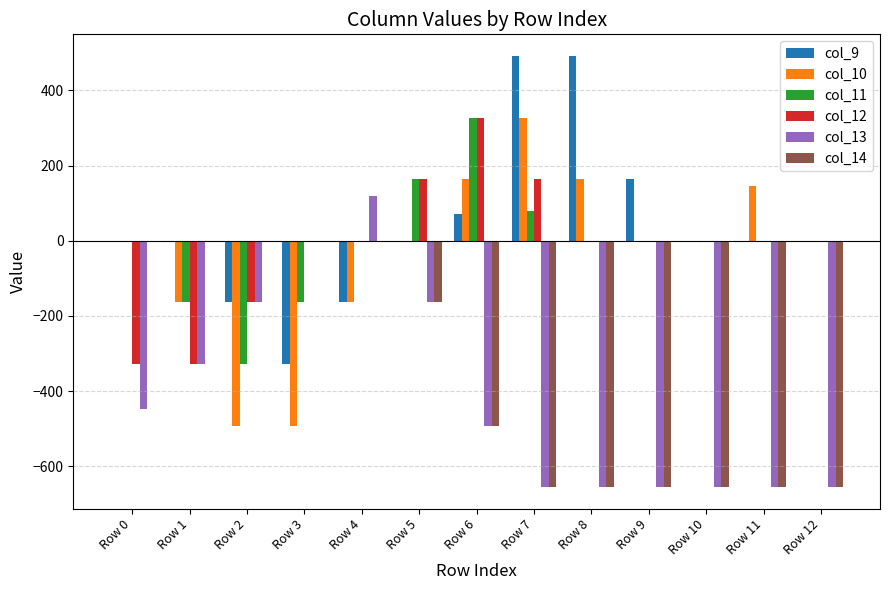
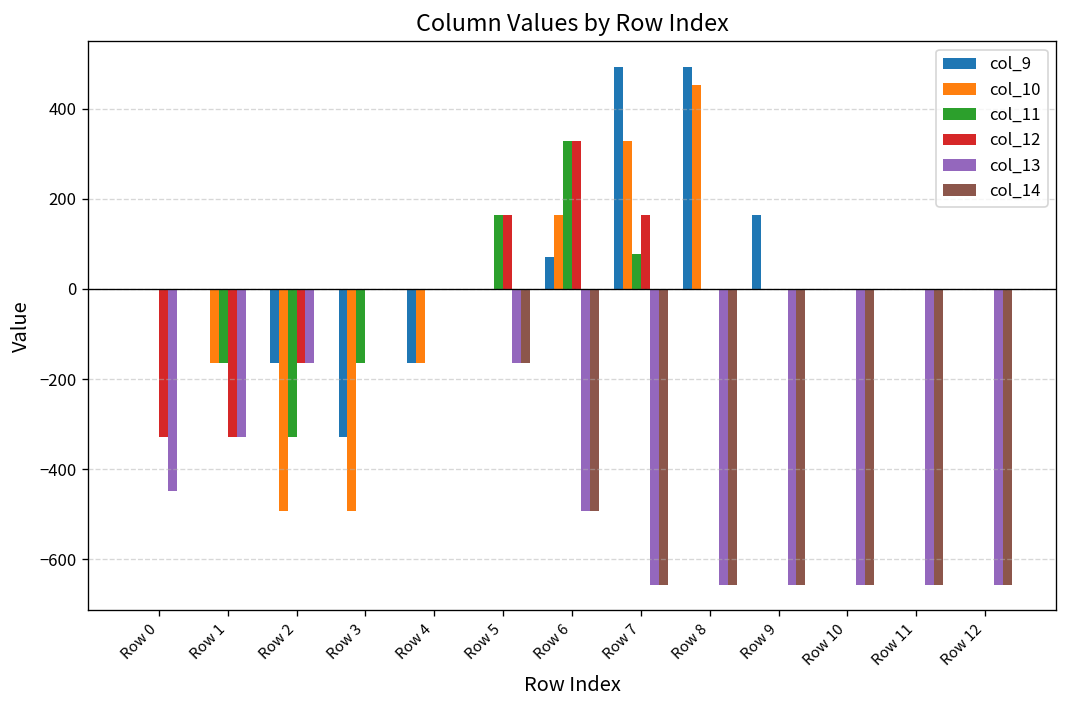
  {
    "col_9": {
      "Row 0": 0,
      "Row 1": 0,
      "Row 2": -160,
      "Row 3": -330,
      "Row 4": -160,
      "Row 5": 0,
      "Row 6": 70,
      "Row 7": 490,
      "Row 8": 490,
      "Row 9": 160,
      "Row 10": 0,
      "Row 11": 0,
      "Row 12": 0
    },
    "col_10": {
      "Row 0": 0,
      "Row 1": -160,
      "Row 2": -490,
      "Row 3": -490,
      "Row 4": -160,
      "Row 5": 0,
      "Row 6": 160,
      "Row 7": 330,
-     "Row 8": 160,
+     "Row 8": 450,
      "Row 9": 0,
      "Row 10": 0,
-     "Row 11": 150,
+     "Row 11": 0,
      "Row 12": 0
    },
    "col_11": {
      "Row 0": 0,
      "Row 1": -160,
      "Row 2": -330,
      "Row 3": -160,
      "Row 4": 0,
      "Row 5": 160,
      "Row 6": 330,
      "Row 7": 80,
      "Row 8": 0,
      "Row 9": 0,
      "Row 10": 0,
      "Row 11": 0,
      "Row 12": 0
    },
    "col_12": {
      "Row 0": -330,
      "Row 1": -330,
      "Row 2": -160,
      "Row 3": 0,
      "Row 4": 0,
      "Row 5": 160,
      "Row 6": 330,
      "Row 7": 160,
      "Row 8": 0,
      "Row 9": 0,
      "Row 10": 0,
      "Row 11": 0,
      "Row 12": 0
    },
    "col_13": {
      "Row 0": -450,
      "Row 1": -330,
      "Row 2": -160,
      "Row 3": 0,
-     "Row 4": 120,
+     "Row 4": 0,
      "Row 5": -160,
      "Row 6": -490,
      "Row 7": -660,
      "Row 8": -660,
      "Row 9": -660,
      "Row 10": -660,
      "Row 11": -660,
      "Row 12": -660
    },
    "col_14": {
      "Row 0": 0,
      "Row 1": 0,
      "Row 2": 0,
      "Row 3": 0,
      "Row 4": 0,
      "Row 5": -160,
      "Row 6": -490,
      "Row 7": -660,
      "Row 8": -660,
      "Row 9": -660,
      "Row 10": -660,
      "Row 11": -660,
      "Row 12": -660
    }
  }
